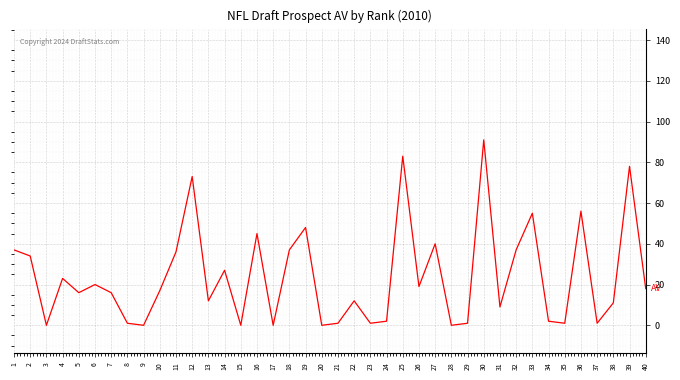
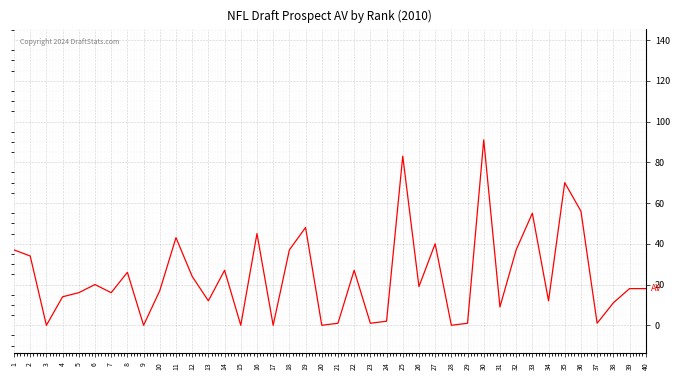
  {
    "1": 37,
    "2": 34,
    "3": 0,
-   "4": 23,
+   "4": 14,
    "5": 16,
    "6": 20,
    "7": 16,
-   "8": 1,
+   "8": 26,
    "9": 0,
    "10": 17,
-   "11": 36,
-   "12": 73,
+   "11": 43,
+   "12": 24,
    "13": 12,
    "14": 27,
    "15": 0,
    "16": 45,
    "17": 0,
    "18": 37,
    "19": 48,
    "20": 0,
    "21": 1,
-   "22": 12,
+   "22": 27,
    "23": 1,
    "24": 2,
    "25": 83,
    "26": 19,
    "27": 40,
    "28": 0,
    "29": 1,
    "30": 91,
    "31": 9,
    "32": 37,
    "33": 55,
-   "34": 2,
-   "35": 1,
+   "34": 12,
+   "35": 70,
    "36": 56,
    "37": 1,
    "38": 11,
-   "39": 78,
+   "39": 18,
    "40": 18
  }
